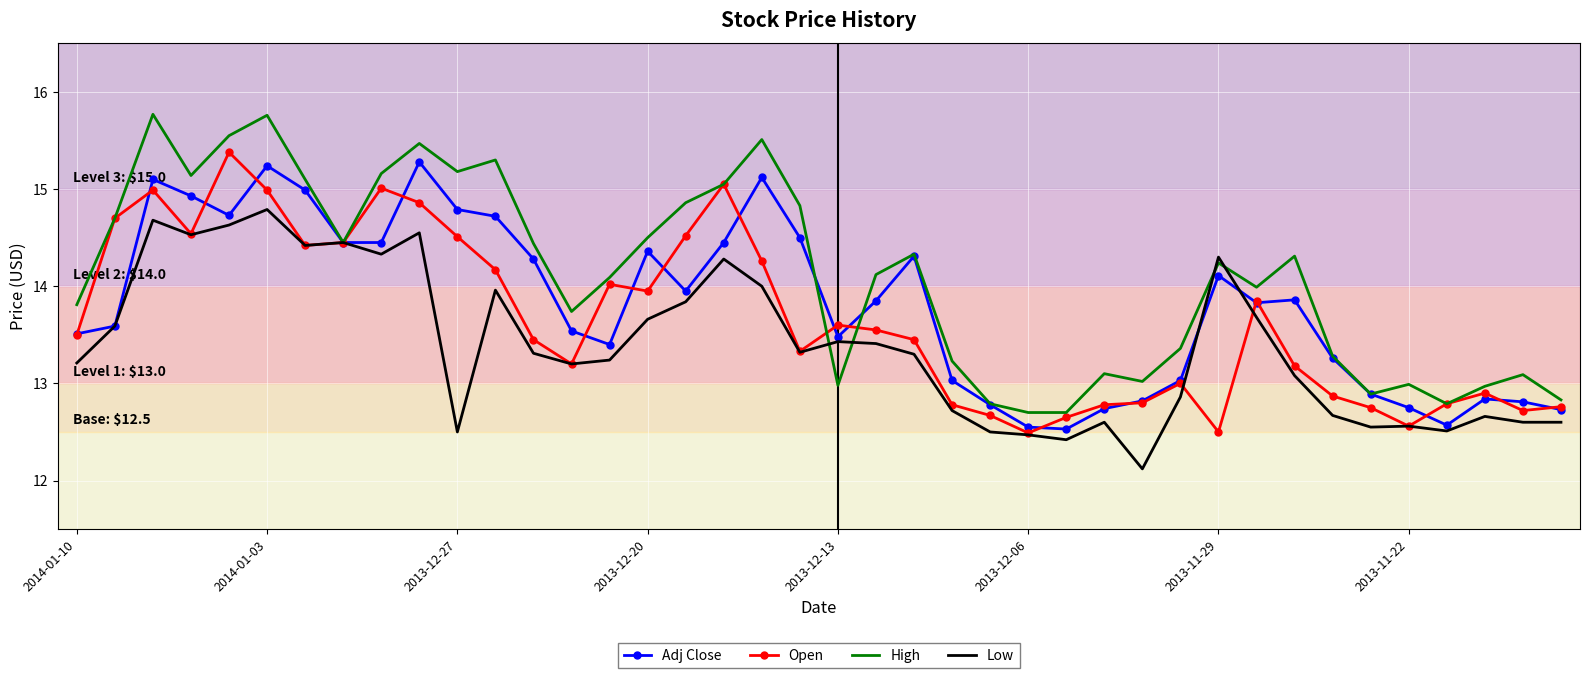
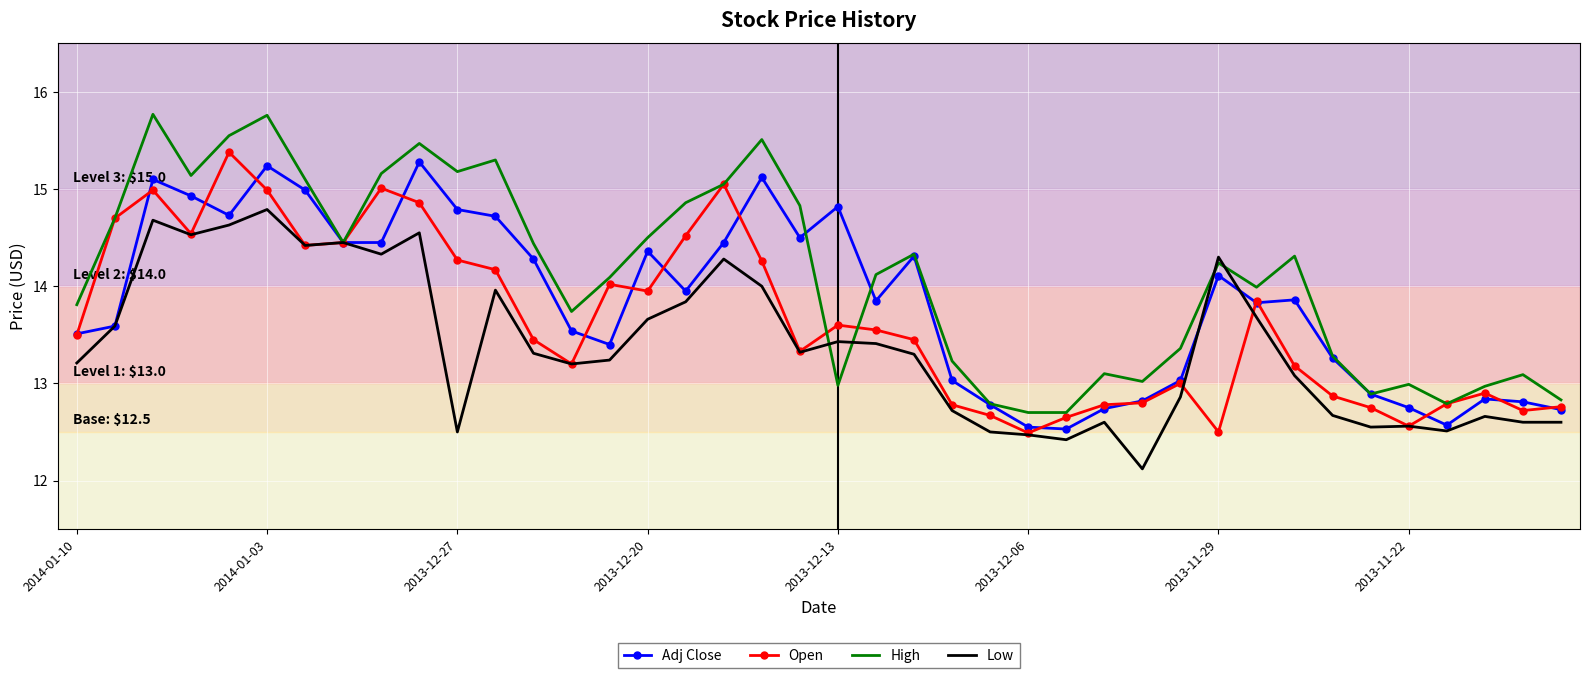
  {
    "Adj Close": {
      "2014-01-03": 15.2,
      "2013-12-27": 14.8,
      "2013-12-20": 14.4,
-     "2013-12-13": 13.5,
+     "2013-12-13": 14.8,
      "2013-12-06": 12.6,
      "2013-11-29": 14.1,
      "2013-11-22": 12.8
    },
    "Open": {
      "2014-01-03": 15.0,
-     "2013-12-27": 14.5,
+     "2013-12-27": 14.3,
      "2013-12-20": 14.0,
      "2013-12-13": 13.6,
      "2013-11-29": 12.5
    },
    "High": {
      "2014-01-03": 15.8,
      "2013-12-27": 15.2,
      "2013-12-20": 14.5,
      "2013-12-13": 13.0,
      "2013-12-06": 12.7,
      "2013-11-29": 14.2,
      "2013-11-22": 13.0
    },
    "Low": {
      "2014-01-03": 14.8,
      "2013-12-27": 12.5,
      "2013-12-20": 13.7,
      "2013-12-13": 13.4,
      "2013-11-29": 14.3
    }
  }
